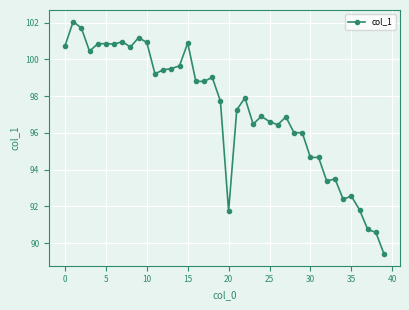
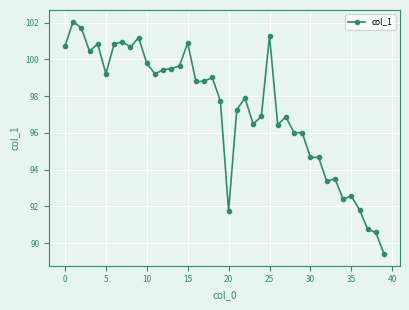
  {
    "0": 100.7,
-   "5": 100.9,
-   "10": 100.9,
+   "5": 99.2,
+   "10": 99.8,
    "15": 100.9,
    "20": 91.7,
-   "25": 96.6,
+   "25": 101.3,
    "30": 94.7,
    "35": 92.6
  }
